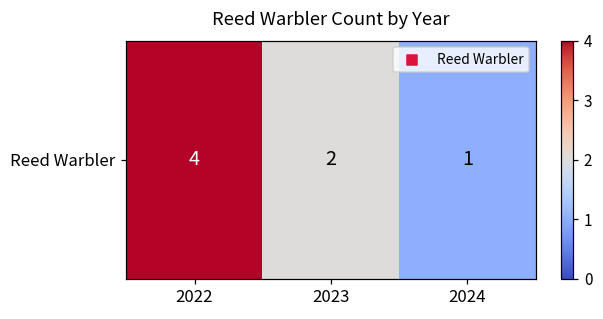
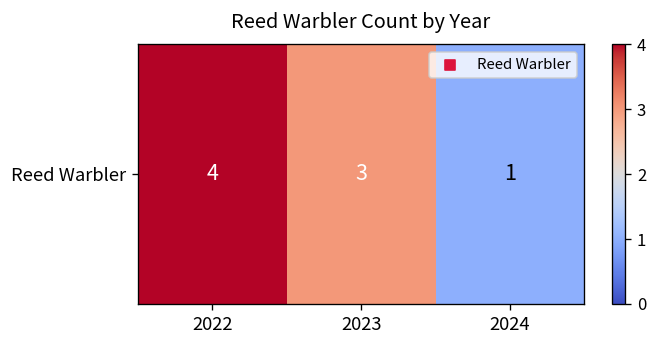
  {
    "Reed Warbler": {
      "2022": 4,
-     "2023": 2,
+     "2023": 3,
      "2024": 1
    }
  }
